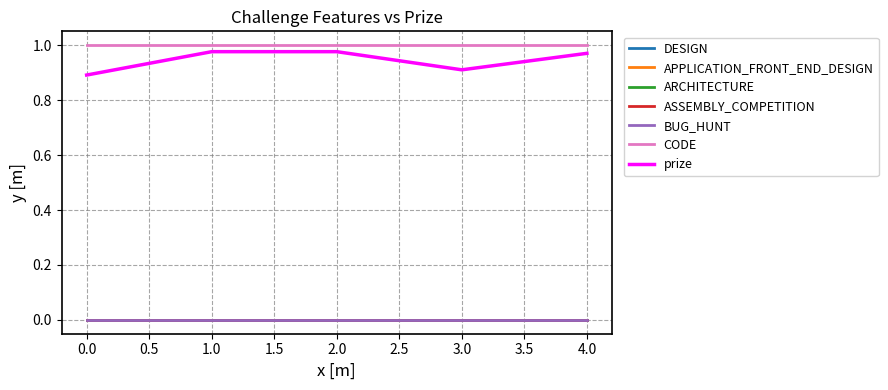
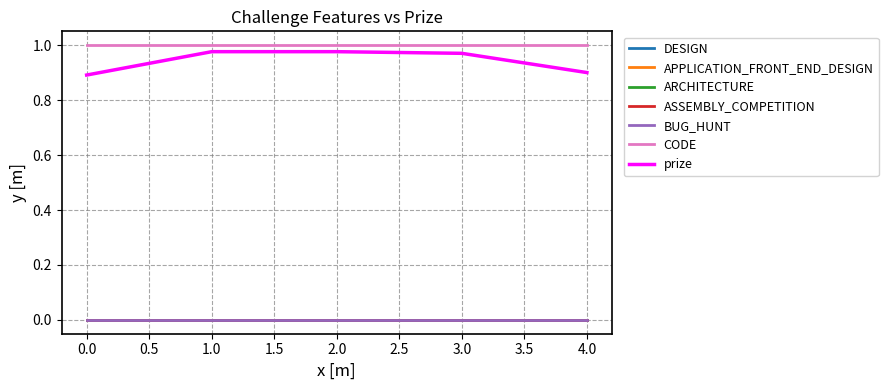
  {
    "BUG_HUNT": {
      "0.0": 0.00,
      "1.0": 0.00,
      "2.0": 0.00,
      "3.0": 0.00,
      "4.0": 0.00
    },
    "CODE": {
      "0.0": 1.00,
      "1.0": 1.00,
      "2.0": 1.00,
      "3.0": 1.00,
      "4.0": 1.00
    },
    "prize": {
      "0.0": 0.89,
      "1.0": 0.98,
      "2.0": 0.98,
-     "3.0": 0.91,
-     "4.0": 0.97
+     "3.0": 0.97,
+     "4.0": 0.90
    }
  }
